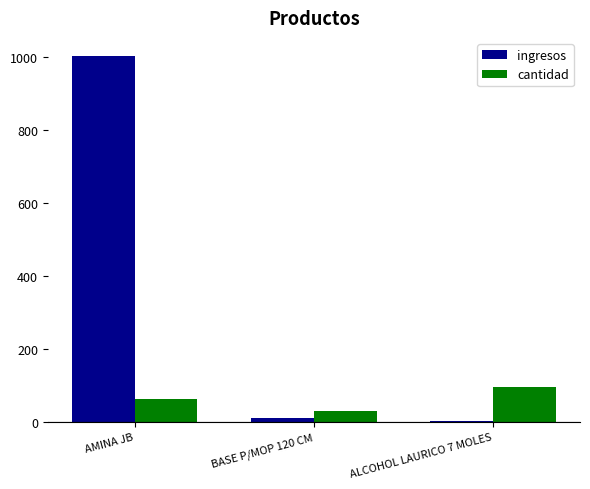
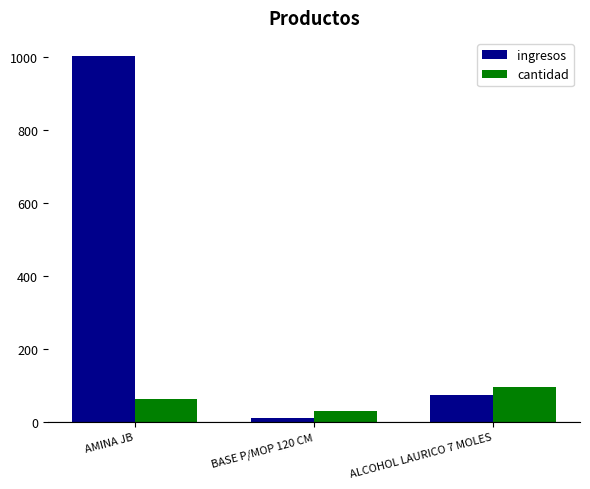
  {
    "ingresos": {
      "AMINA JB": 1000,
      "BASE P/MOP 120 CM": 10,
-     "ALCOHOL LAURICO 7 MOLES": 0
+     "ALCOHOL LAURICO 7 MOLES": 70
    },
    "cantidad": {
      "AMINA JB": 60,
      "BASE P/MOP 120 CM": 30,
      "ALCOHOL LAURICO 7 MOLES": 100
    }
  }
